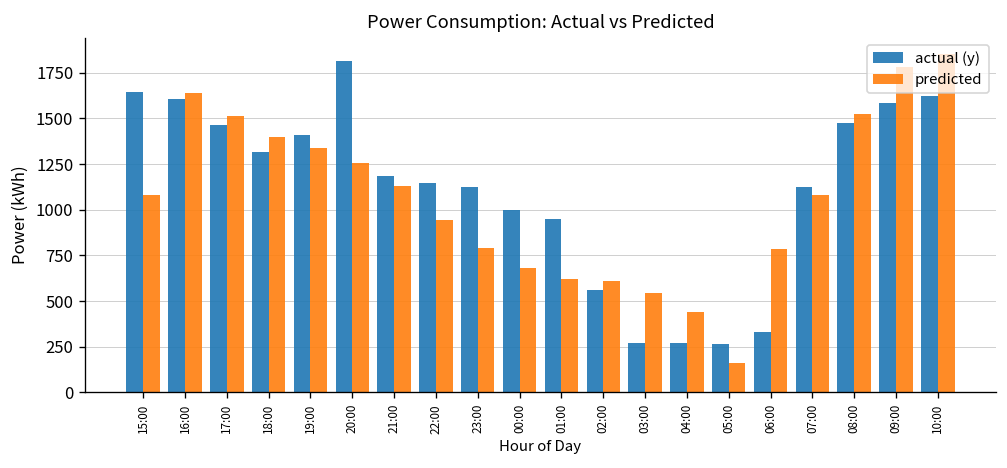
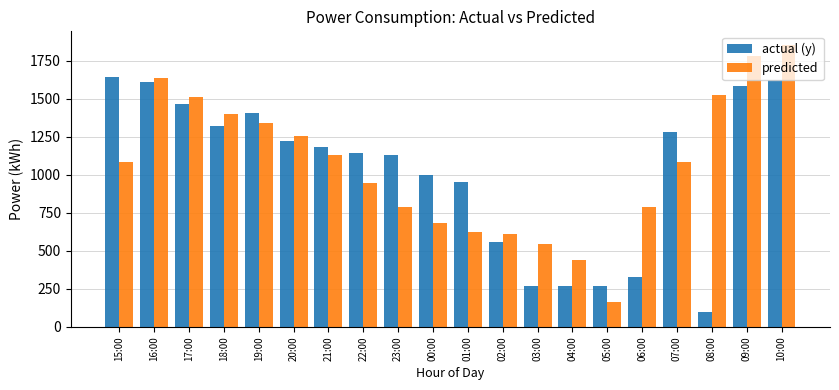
  {
    "actual (y)": {
      "15:00": 1640,
      "16:00": 1610,
      "17:00": 1460,
      "18:00": 1320,
      "19:00": 1410,
-     "20:00": 1810,
+     "20:00": 1220,
      "21:00": 1180,
      "22:00": 1150,
      "23:00": 1130,
      "00:00": 1000,
      "01:00": 950,
      "02:00": 560,
      "03:00": 270,
      "04:00": 270,
      "05:00": 270,
      "06:00": 330,
-     "07:00": 1130,
-     "08:00": 1470,
+     "07:00": 1280,
+     "08:00": 100,
      "09:00": 1580
    },
    "predicted": {
      "15:00": 1080,
      "16:00": 1640,
      "17:00": 1510,
      "18:00": 1400,
      "19:00": 1340,
      "20:00": 1260,
      "21:00": 1130,
      "22:00": 950,
      "23:00": 790,
      "00:00": 680,
      "01:00": 620,
      "02:00": 610,
      "03:00": 540,
      "04:00": 440,
      "05:00": 160,
      "06:00": 790,
      "07:00": 1080,
      "08:00": 1530
    }
  }
